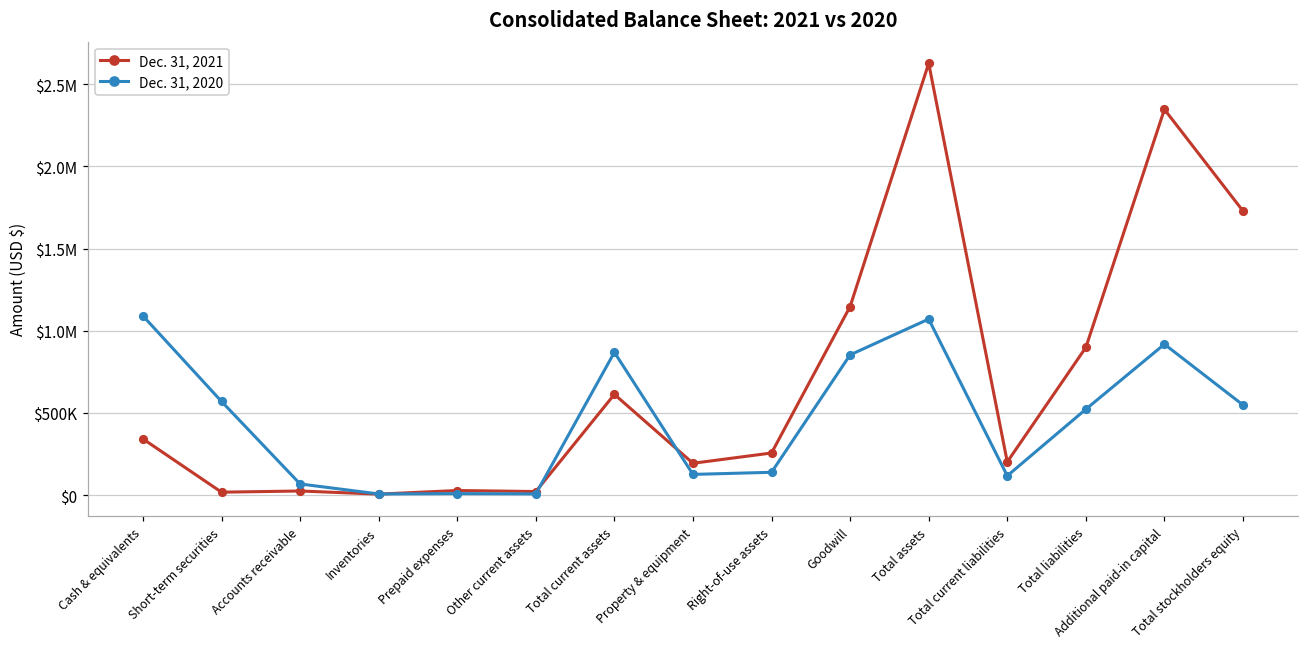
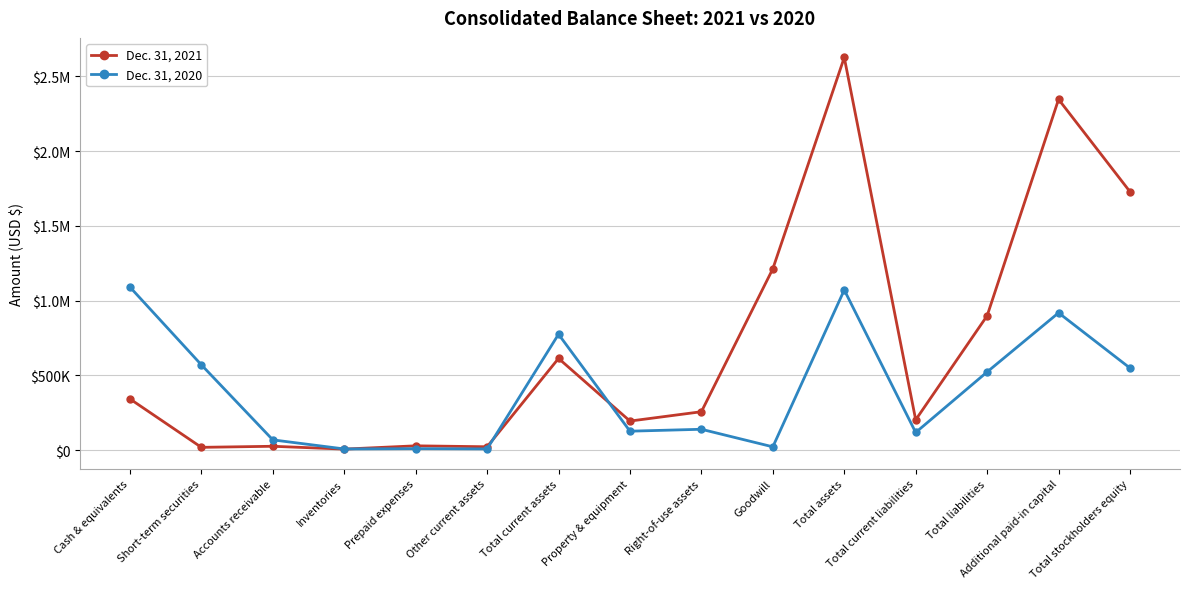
  {
    "Dec. 31, 2021": {
      "Cash & equivalents": "$340000",
      "Short-term securities": "$20000",
      "Accounts receivable": "$30000",
      "Prepaid expenses": "$30000",
      "Total current assets": "$610000",
      "Property & equipment": "$190000",
      "Right-of-use assets": "$260000",
-     "Goodwill": "$1150000",
+     "Goodwill": "$1210000",
      "Total assets": "$2630000",
      "Total current liabilities": "$200000",
      "Total liabilities": "$900000",
      "Additional paid-in capital": "$2350000",
      "Total stockholders equity": "$1730000"
    },
    "Dec. 31, 2020": {
      "Cash & equivalents": "$1090000",
      "Short-term securities": "$570000",
      "Accounts receivable": "$70000",
      "Prepaid expenses": "$10000",
-     "Total current assets": "$870000",
+     "Total current assets": "$770000",
      "Property & equipment": "$130000",
      "Right-of-use assets": "$140000",
-     "Goodwill": "$850000",
+     "Goodwill": "$20000",
      "Total assets": "$1070000",
      "Total current liabilities": "$120000",
      "Total liabilities": "$520000",
      "Additional paid-in capital": "$920000",
      "Total stockholders equity": "$550000"
    }
  }
